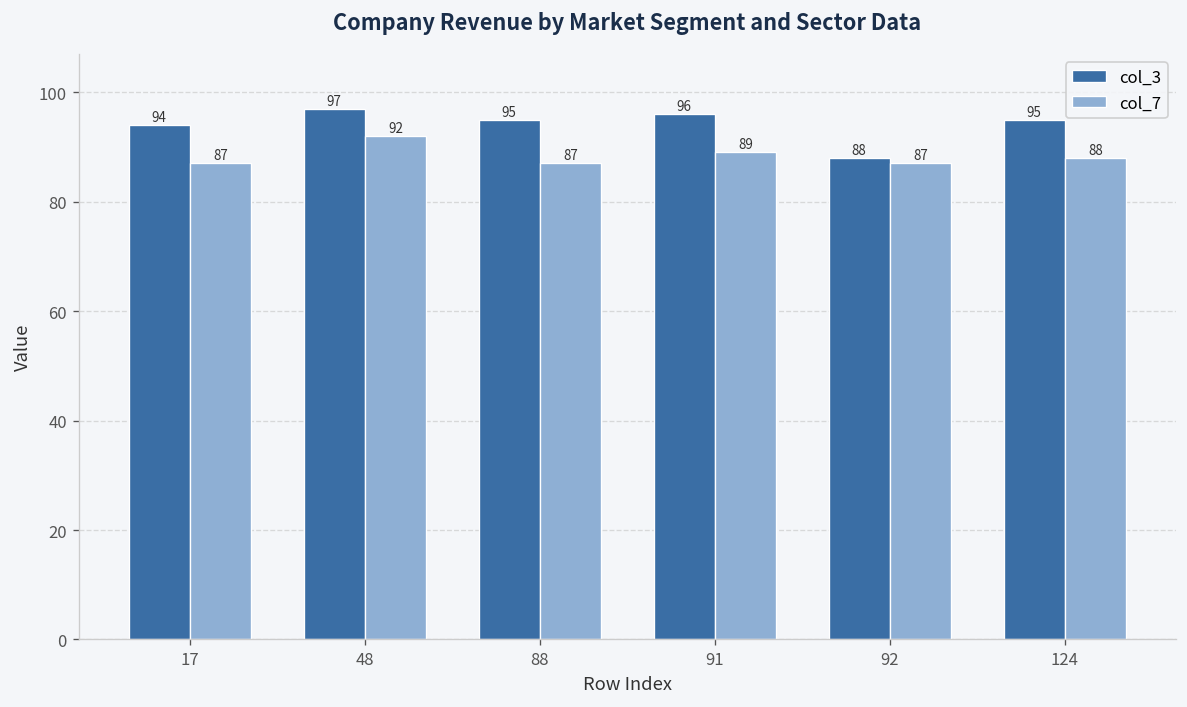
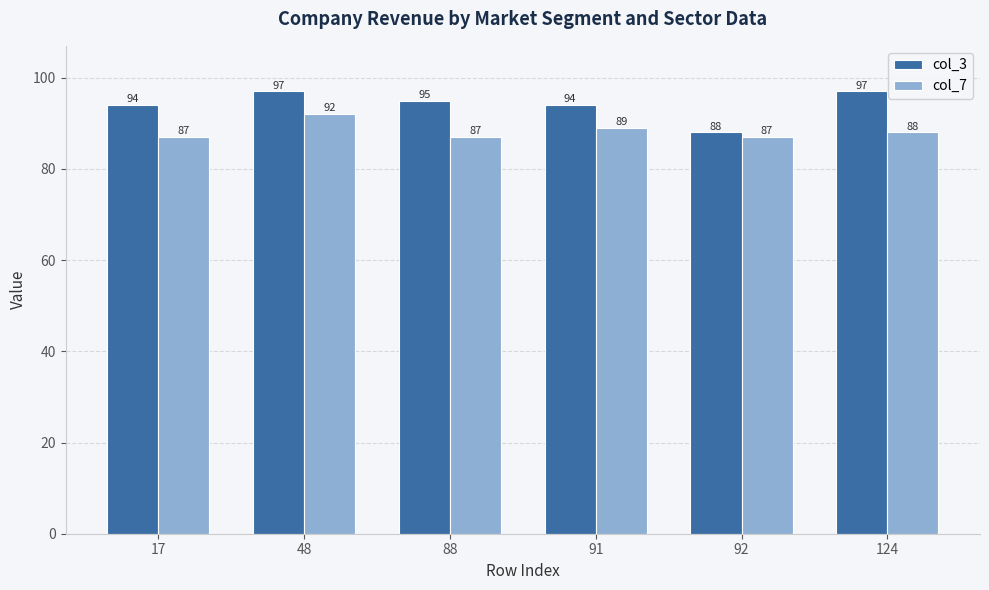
  {
    "col_3": {
      "17": 94,
      "48": 97,
      "88": 95,
-     "91": 96,
+     "91": 94,
      "92": 88,
-     "124": 95
+     "124": 97
    },
    "col_7": {
      "17": 87,
      "48": 92,
      "88": 87,
      "91": 89,
      "92": 87,
      "124": 88
    }
  }
